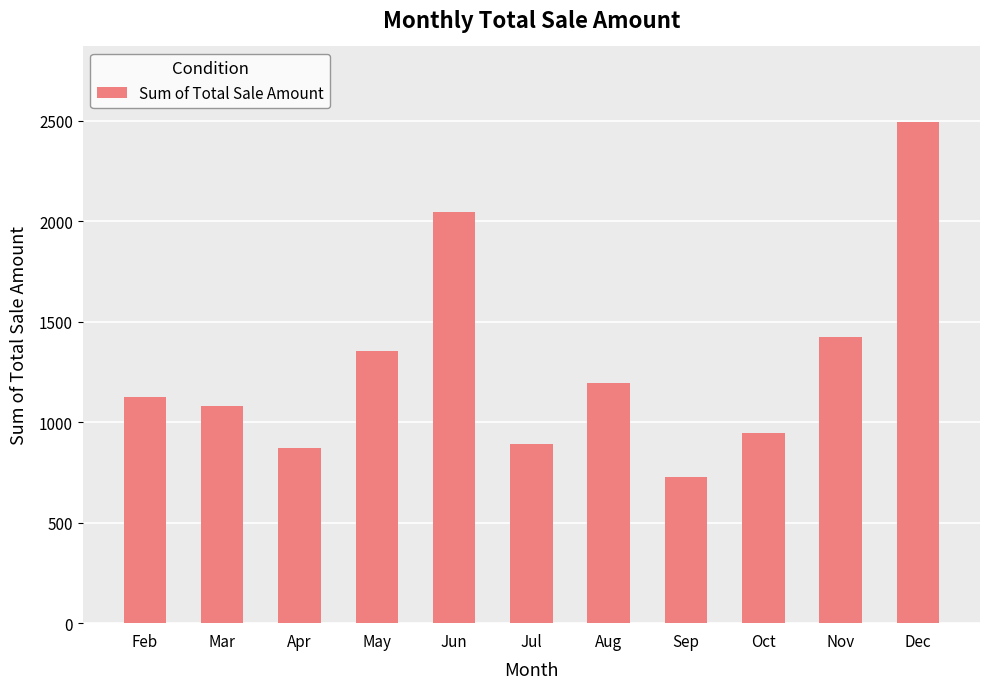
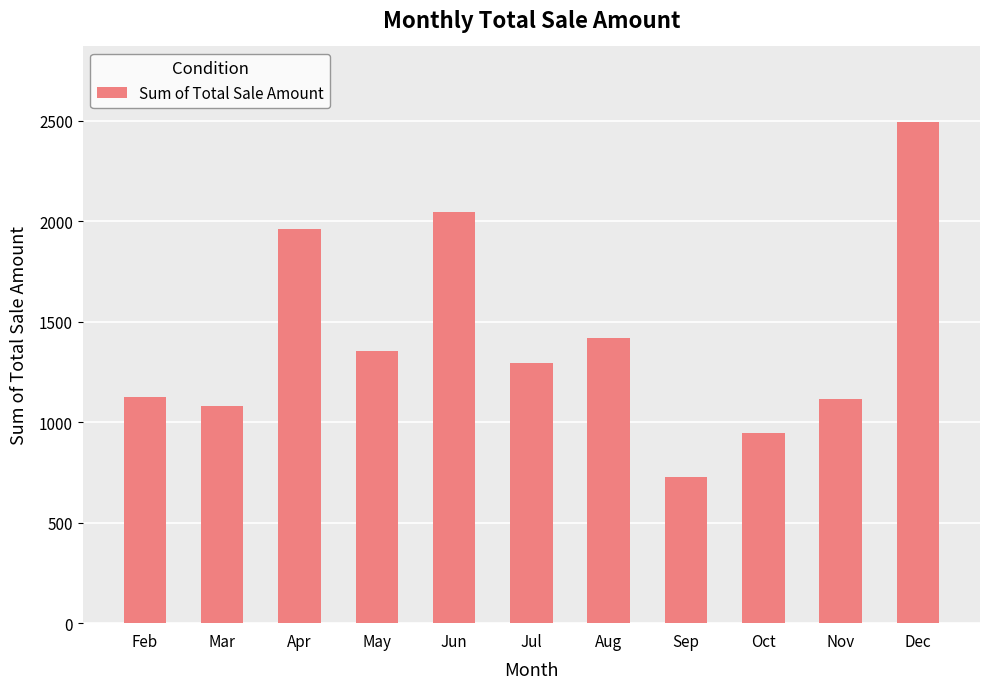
  {
    "Feb": 1120,
    "Mar": 1080,
-   "Apr": 870,
+   "Apr": 1960,
    "May": 1360,
    "Jun": 2050,
-   "Jul": 890,
-   "Aug": 1190,
+   "Jul": 1290,
+   "Aug": 1420,
    "Sep": 730,
    "Oct": 940,
-   "Nov": 1430,
+   "Nov": 1110,
    "Dec": 2500
  }
